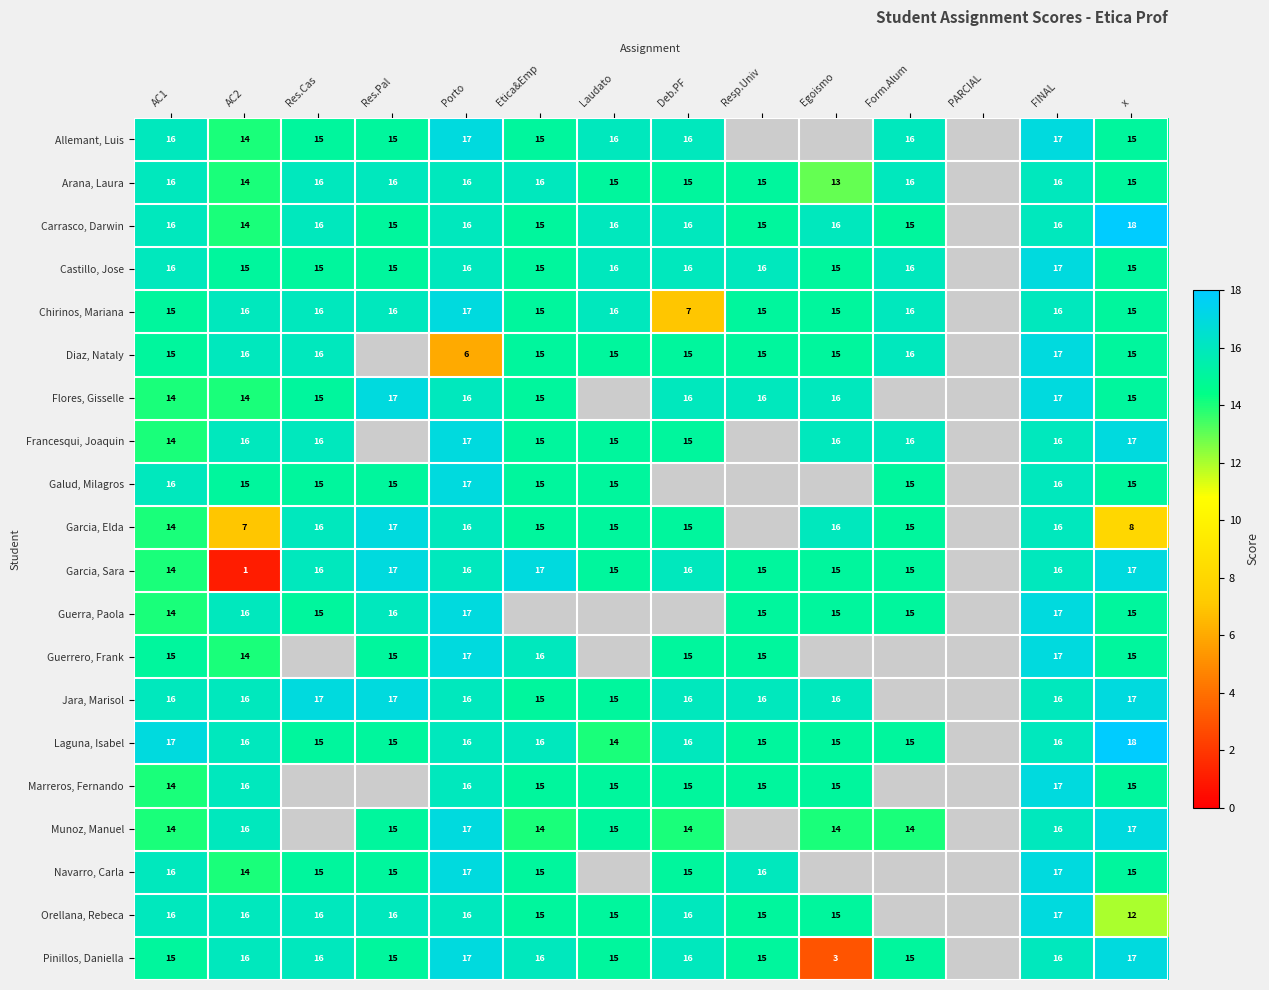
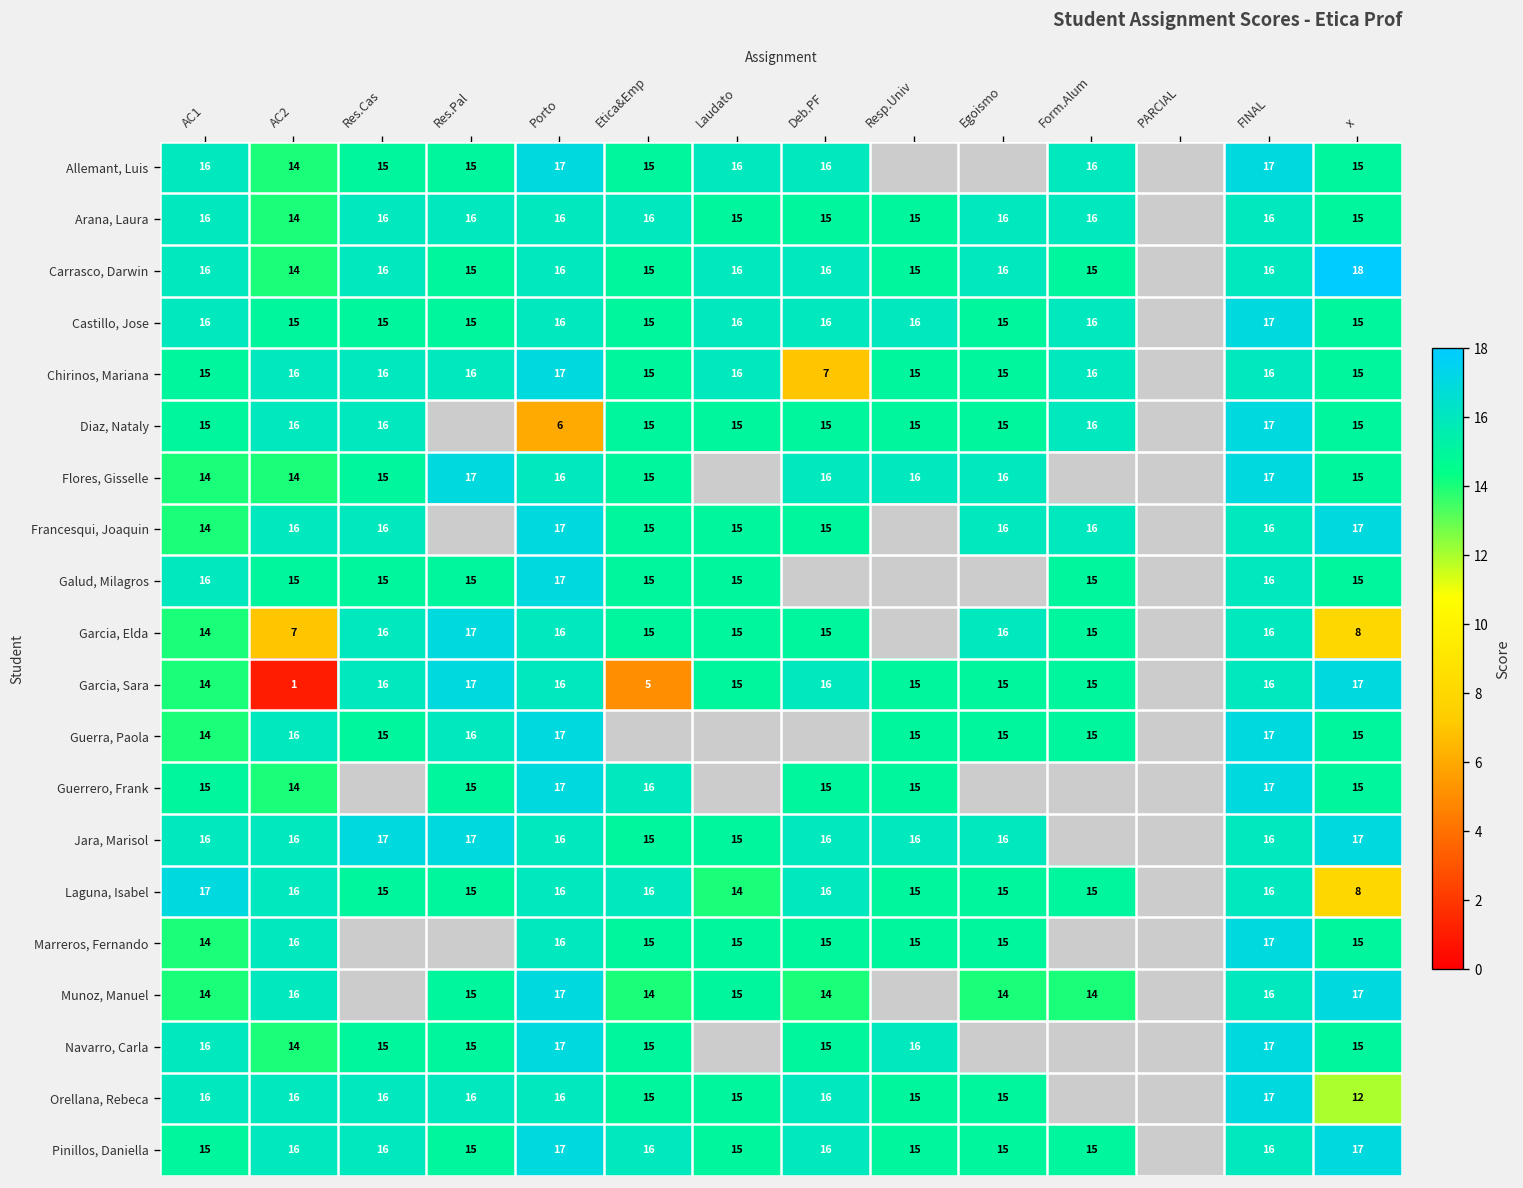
  {
    "Arana, Laura": {
      "AC1": 16,
      "AC2": 14,
      "Res.Cas": 16,
      "Res.Pal": 16,
      "Porto": 16,
      "Etica&Emp": 16,
      "Laudato": 15,
      "Deb.PF": 15,
      "Resp.Univ": 15,
-     "Egoismo": 13,
+     "Egoismo": 16,
      "Form.Alum": 16,
      "FINAL": 16,
      "x": 15
    },
    "Garcia, Sara": {
      "AC1": 14,
      "AC2": 1,
      "Res.Cas": 16,
      "Res.Pal": 17,
      "Porto": 16,
-     "Etica&Emp": 17,
+     "Etica&Emp": 5,
      "Laudato": 15,
      "Deb.PF": 16,
      "Resp.Univ": 15,
      "Egoismo": 15,
      "Form.Alum": 15,
      "FINAL": 16,
      "x": 17
    },
    "Laguna, Isabel": {
      "AC1": 17,
      "AC2": 16,
      "Res.Cas": 15,
      "Res.Pal": 15,
      "Porto": 16,
      "Etica&Emp": 16,
      "Laudato": 14,
      "Deb.PF": 16,
      "Resp.Univ": 15,
      "Egoismo": 15,
      "Form.Alum": 15,
      "FINAL": 16,
-     "x": 18
+     "x": 8
    },
    "Pinillos, Daniella": {
      "AC1": 15,
      "AC2": 16,
      "Res.Cas": 16,
      "Res.Pal": 15,
      "Porto": 17,
      "Etica&Emp": 16,
      "Laudato": 15,
      "Deb.PF": 16,
      "Resp.Univ": 15,
-     "Egoismo": 3,
+     "Egoismo": 15,
      "Form.Alum": 15,
      "FINAL": 16,
      "x": 17
    }
  }
